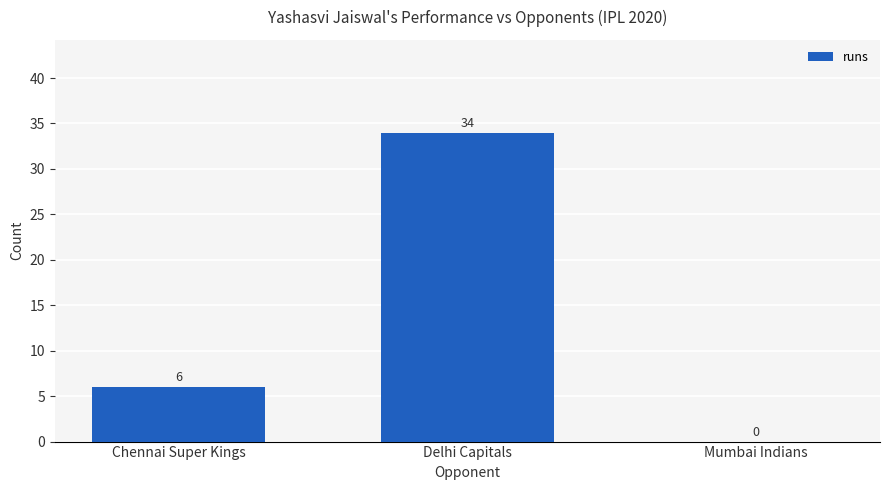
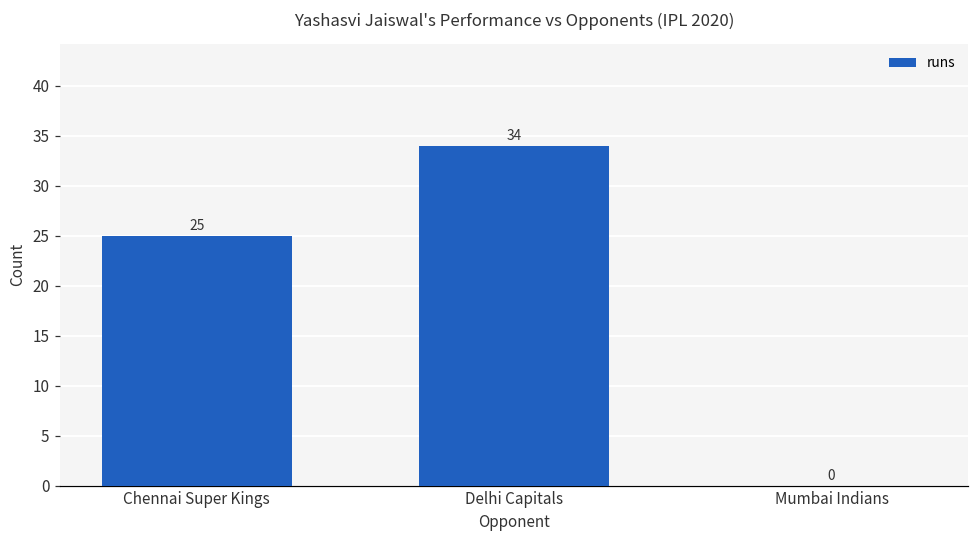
  {
-   "Chennai Super Kings": 6,
+   "Chennai Super Kings": 25,
    "Delhi Capitals": 34,
    "Mumbai Indians": 0
  }
